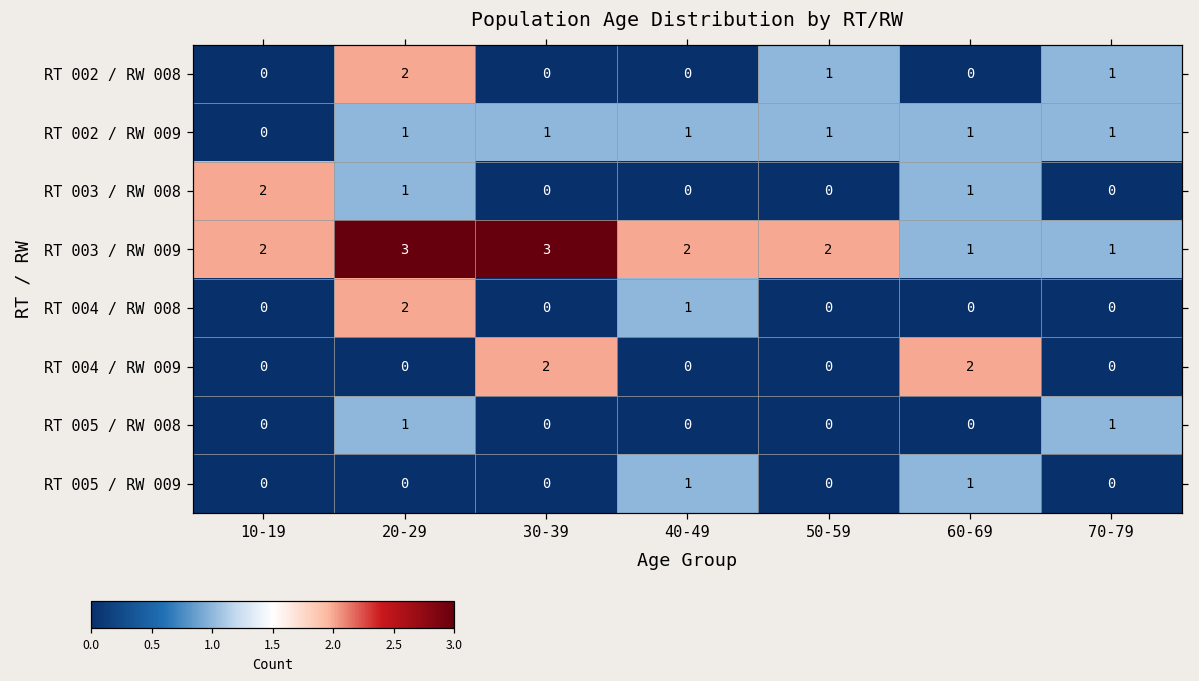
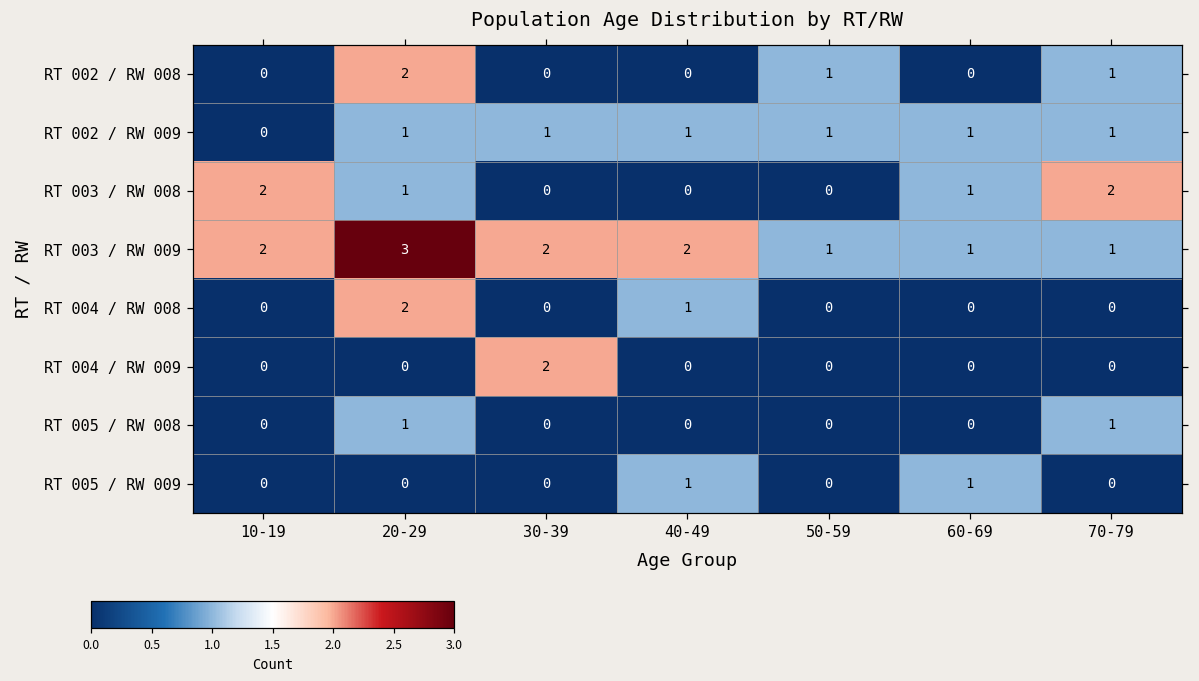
  {
    "RT 002 / RW 008": {
      "10-19": 0,
      "20-29": 2,
      "30-39": 0,
      "40-49": 0,
      "50-59": 1,
      "60-69": 0,
      "70-79": 1
    },
    "RT 002 / RW 009": {
      "10-19": 0,
      "20-29": 1,
      "30-39": 1,
      "40-49": 1,
      "50-59": 1,
      "60-69": 1,
      "70-79": 1
    },
    "RT 003 / RW 008": {
      "10-19": 2,
      "20-29": 1,
      "30-39": 0,
      "40-49": 0,
      "50-59": 0,
      "60-69": 1,
-     "70-79": 0
+     "70-79": 2
    },
    "RT 003 / RW 009": {
      "10-19": 2,
      "20-29": 3,
-     "30-39": 3,
+     "30-39": 2,
      "40-49": 2,
-     "50-59": 2,
+     "50-59": 1,
      "60-69": 1,
      "70-79": 1
    },
    "RT 004 / RW 008": {
      "10-19": 0,
      "20-29": 2,
      "30-39": 0,
      "40-49": 1,
      "50-59": 0,
      "60-69": 0,
      "70-79": 0
    },
    "RT 004 / RW 009": {
      "10-19": 0,
      "20-29": 0,
      "30-39": 2,
      "40-49": 0,
      "50-59": 0,
-     "60-69": 2,
+     "60-69": 0,
      "70-79": 0
    },
    "RT 005 / RW 008": {
      "10-19": 0,
      "20-29": 1,
      "30-39": 0,
      "40-49": 0,
      "50-59": 0,
      "60-69": 0,
      "70-79": 1
    },
    "RT 005 / RW 009": {
      "10-19": 0,
      "20-29": 0,
      "30-39": 0,
      "40-49": 1,
      "50-59": 0,
      "60-69": 1,
      "70-79": 0
    }
  }
